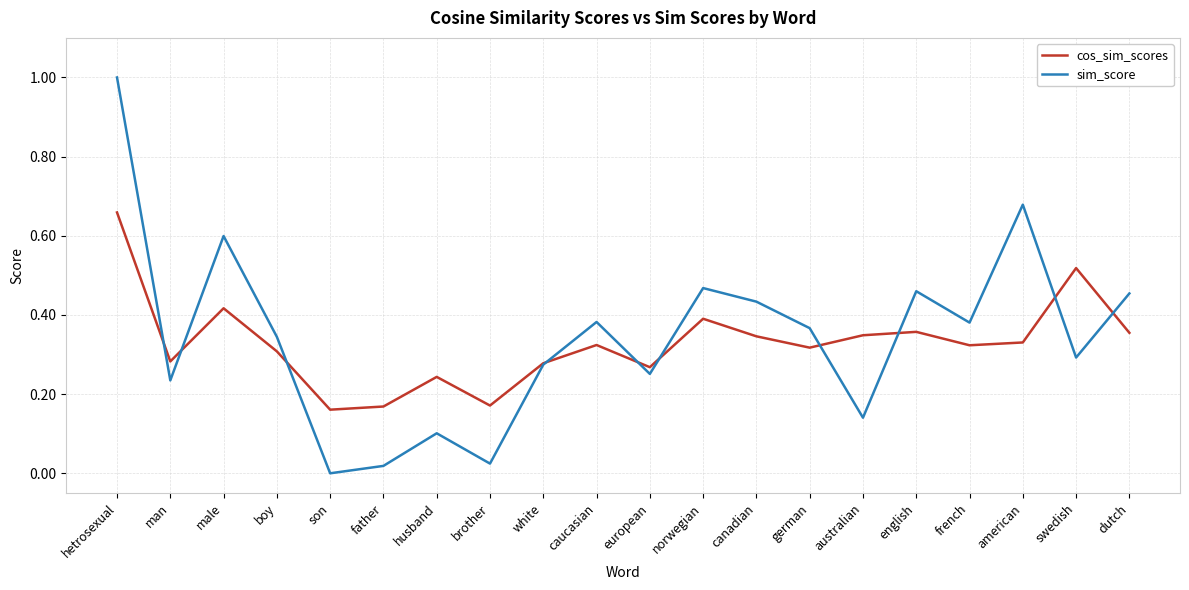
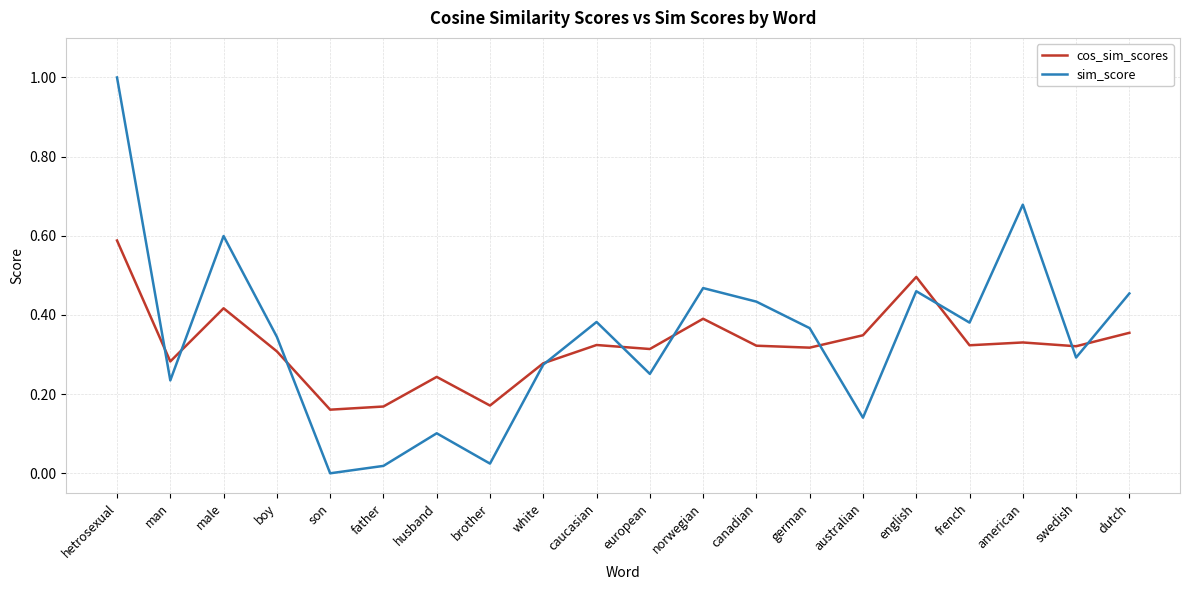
  {
    "cos_sim_scores": {
-     "hetrosexual": 0.66,
+     "hetrosexual": 0.59,
      "man": 0.28,
      "male": 0.42,
      "boy": 0.31,
      "son": 0.16,
      "father": 0.17,
      "husband": 0.24,
      "brother": 0.17,
      "caucasian": 0.32,
-     "european": 0.27,
+     "european": 0.31,
      "norwegian": 0.39,
-     "canadian": 0.35,
+     "canadian": 0.32,
      "german": 0.32,
      "australian": 0.35,
-     "english": 0.36,
+     "english": 0.50,
      "french": 0.32,
      "american": 0.33,
-     "swedish": 0.52,
+     "swedish": 0.32,
      "dutch": 0.35
    },
    "sim_score": {
      "hetrosexual": 1.00,
      "man": 0.23,
      "male": 0.60,
      "boy": 0.34,
      "son": 0.00,
      "father": 0.02,
      "husband": 0.10,
      "brother": 0.02,
      "caucasian": 0.38,
      "european": 0.25,
      "norwegian": 0.47,
      "canadian": 0.43,
      "german": 0.37,
      "australian": 0.14,
      "english": 0.46,
      "french": 0.38,
      "american": 0.68,
      "swedish": 0.29,
      "dutch": 0.45
    }
  }
